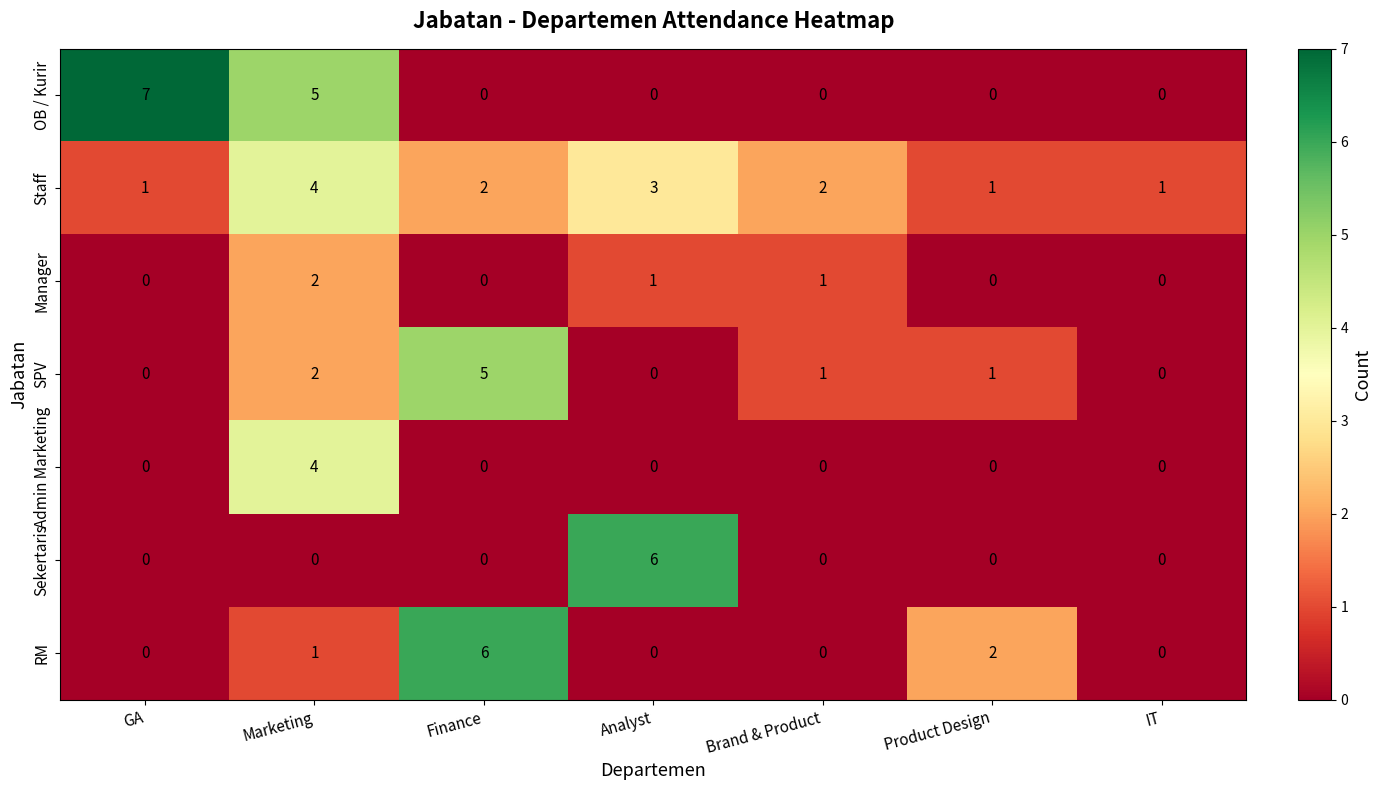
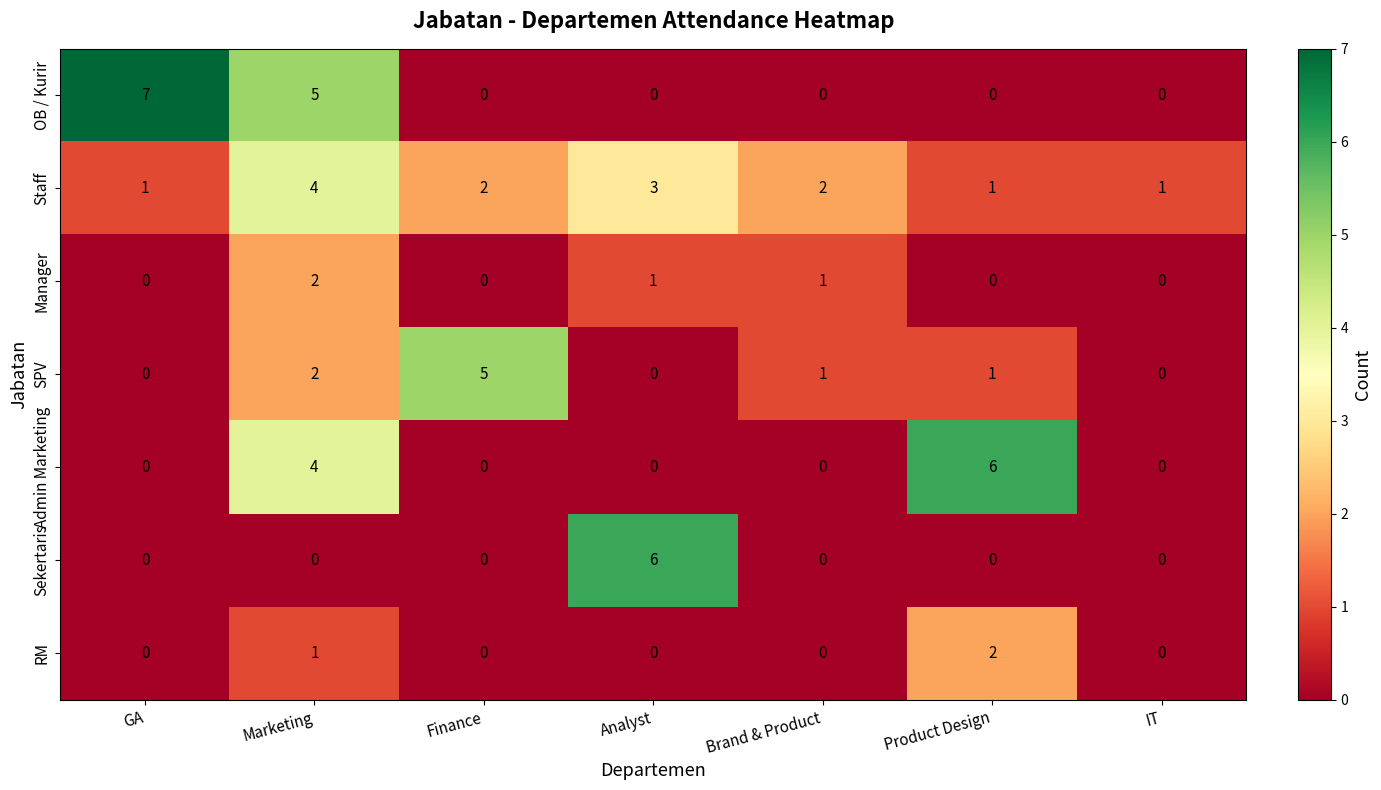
  {
    "OB / Kurir": {
      "GA": 7,
      "Marketing": 5,
      "Finance": 0,
      "Analyst": 0,
      "Brand & Product": 0,
      "Product Design": 0,
      "IT": 0
    },
    "Staff": {
      "GA": 1,
      "Marketing": 4,
      "Finance": 2,
      "Analyst": 3,
      "Brand & Product": 2,
      "Product Design": 1,
      "IT": 1
    },
    "Manager": {
      "GA": 0,
      "Marketing": 2,
      "Finance": 0,
      "Analyst": 1,
      "Brand & Product": 1,
      "Product Design": 0,
      "IT": 0
    },
    "SPV": {
      "GA": 0,
      "Marketing": 2,
      "Finance": 5,
      "Analyst": 0,
      "Brand & Product": 1,
      "Product Design": 1,
      "IT": 0
    },
    "Admin Marketing": {
      "GA": 0,
      "Marketing": 4,
      "Finance": 0,
      "Analyst": 0,
      "Brand & Product": 0,
-     "Product Design": 0,
+     "Product Design": 6,
      "IT": 0
    },
    "Sekertaris": {
      "GA": 0,
      "Marketing": 0,
      "Finance": 0,
      "Analyst": 6,
      "Brand & Product": 0,
      "Product Design": 0,
      "IT": 0
    },
    "RM": {
      "GA": 0,
      "Marketing": 1,
-     "Finance": 6,
+     "Finance": 0,
      "Analyst": 0,
      "Brand & Product": 0,
      "Product Design": 2,
      "IT": 0
    }
  }
